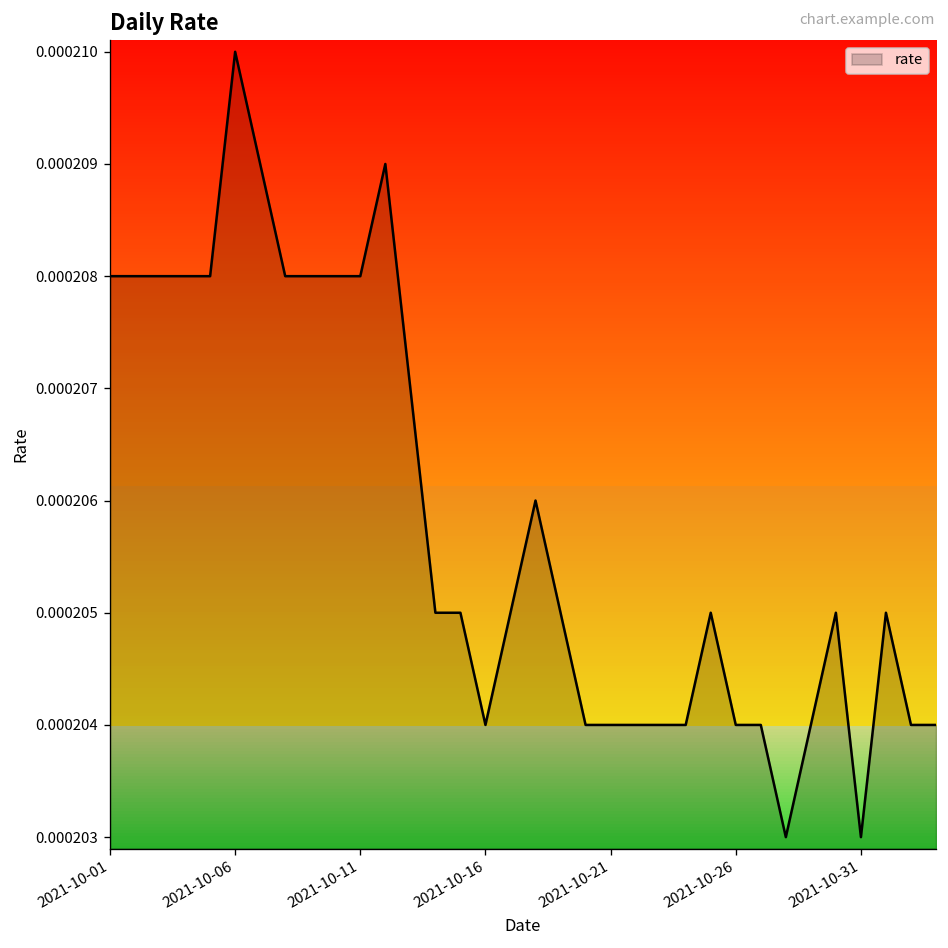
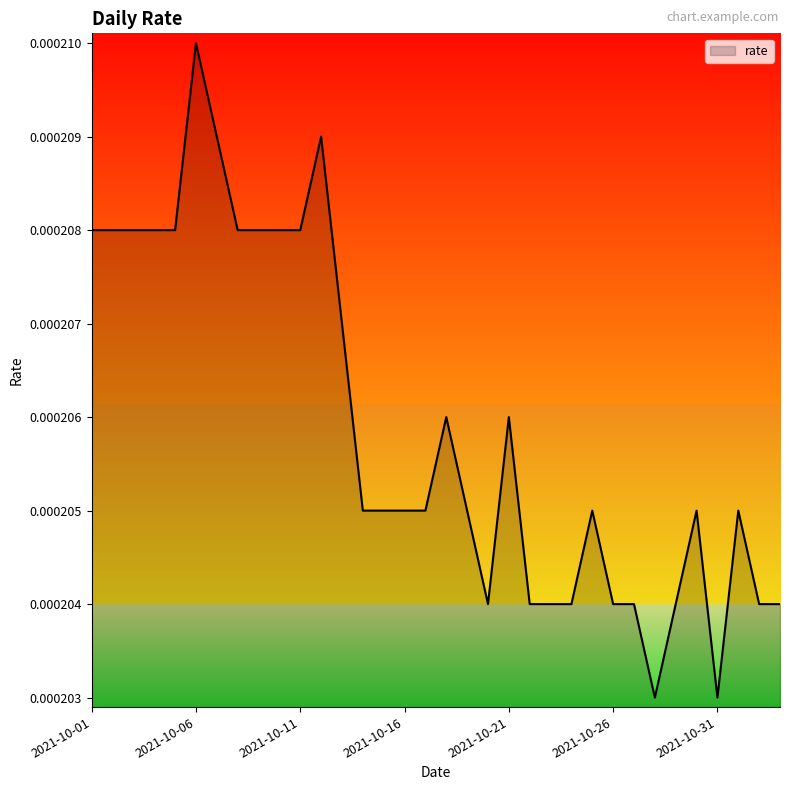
  {
    "2021-10-01": 0.000208,
    "2021-10-06": 0.000210,
    "2021-10-11": 0.000208,
-   "2021-10-16": 0.000204,
-   "2021-10-21": 0.000204,
+   "2021-10-16": 0.000205,
+   "2021-10-21": 0.000206,
    "2021-10-26": 0.000204,
    "2021-10-31": 0.000203
  }
